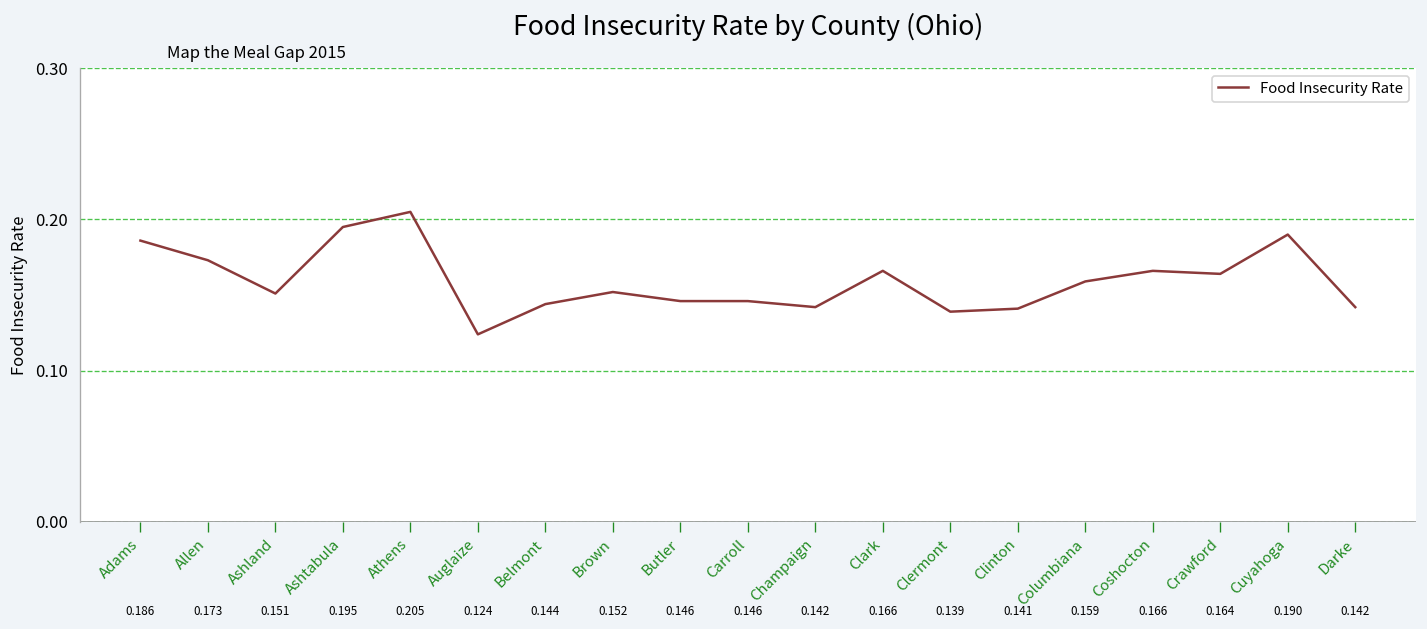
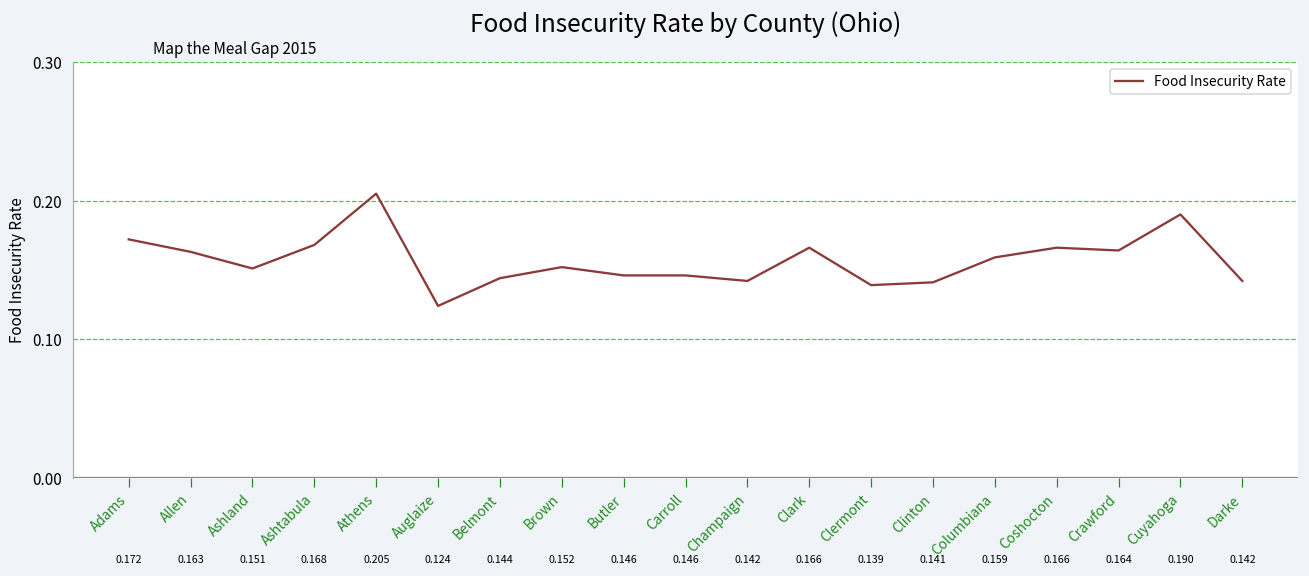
  {
-   "Adams": 0.186,
-   "Allen": 0.173,
-   "Ashtabula": 0.195
+   "Adams": 0.172,
+   "Allen": 0.163,
+   "Ashtabula": 0.168
  }
